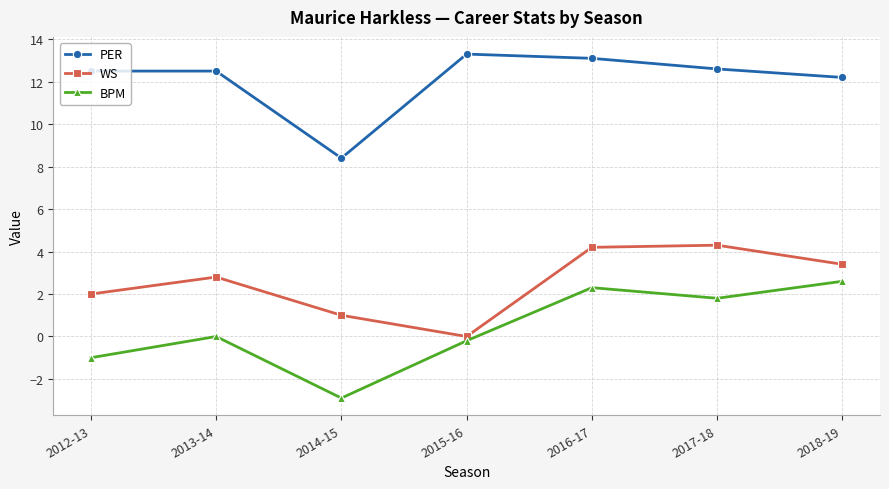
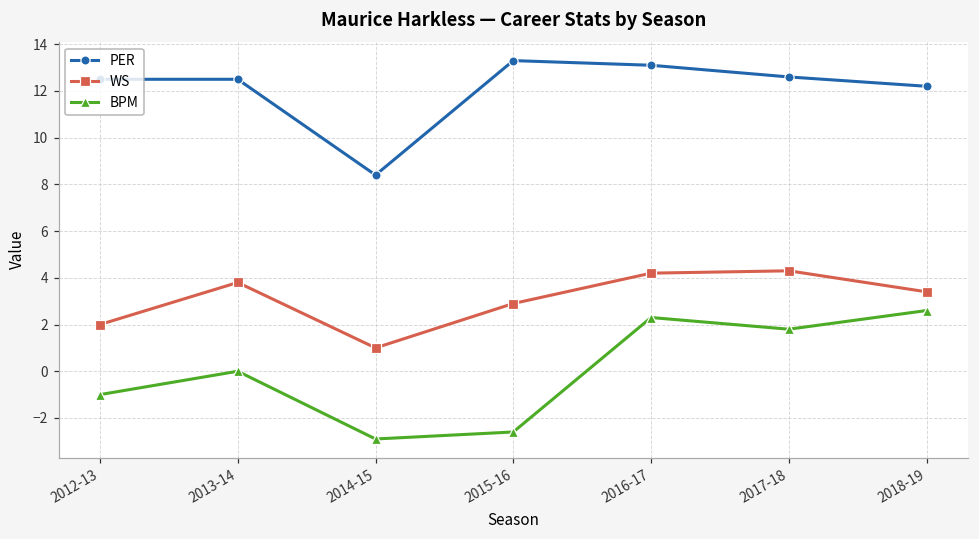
  {
    "PER": {
      "2013-14": 12.5,
      "2014-15": 8.4,
      "2015-16": 13.3,
      "2016-17": 13.1,
      "2017-18": 12.6,
      "2018-19": 12.2
    },
    "WS": {
      "2012-13": 2.0,
-     "2013-14": 2.8,
+     "2013-14": 3.8,
      "2014-15": 1.0,
-     "2015-16": 0.0,
+     "2015-16": 2.9,
      "2016-17": 4.2,
      "2017-18": 4.3,
      "2018-19": 3.4
    },
    "BPM": {
      "2012-13": -1.0,
      "2013-14": 0.0,
      "2014-15": -2.9,
-     "2015-16": -0.2,
+     "2015-16": -2.6,
      "2016-17": 2.3,
      "2017-18": 1.8,
      "2018-19": 2.6
    }
  }
